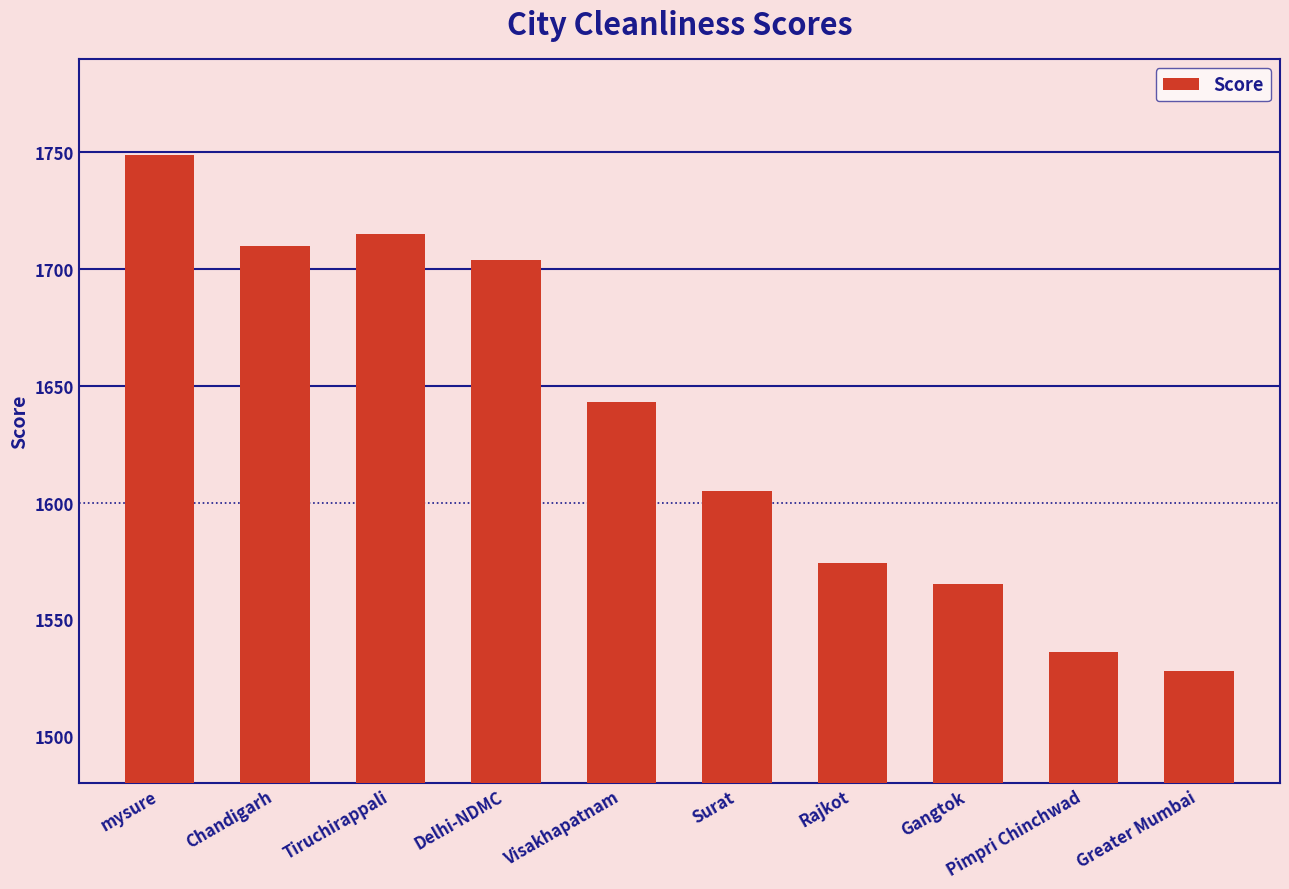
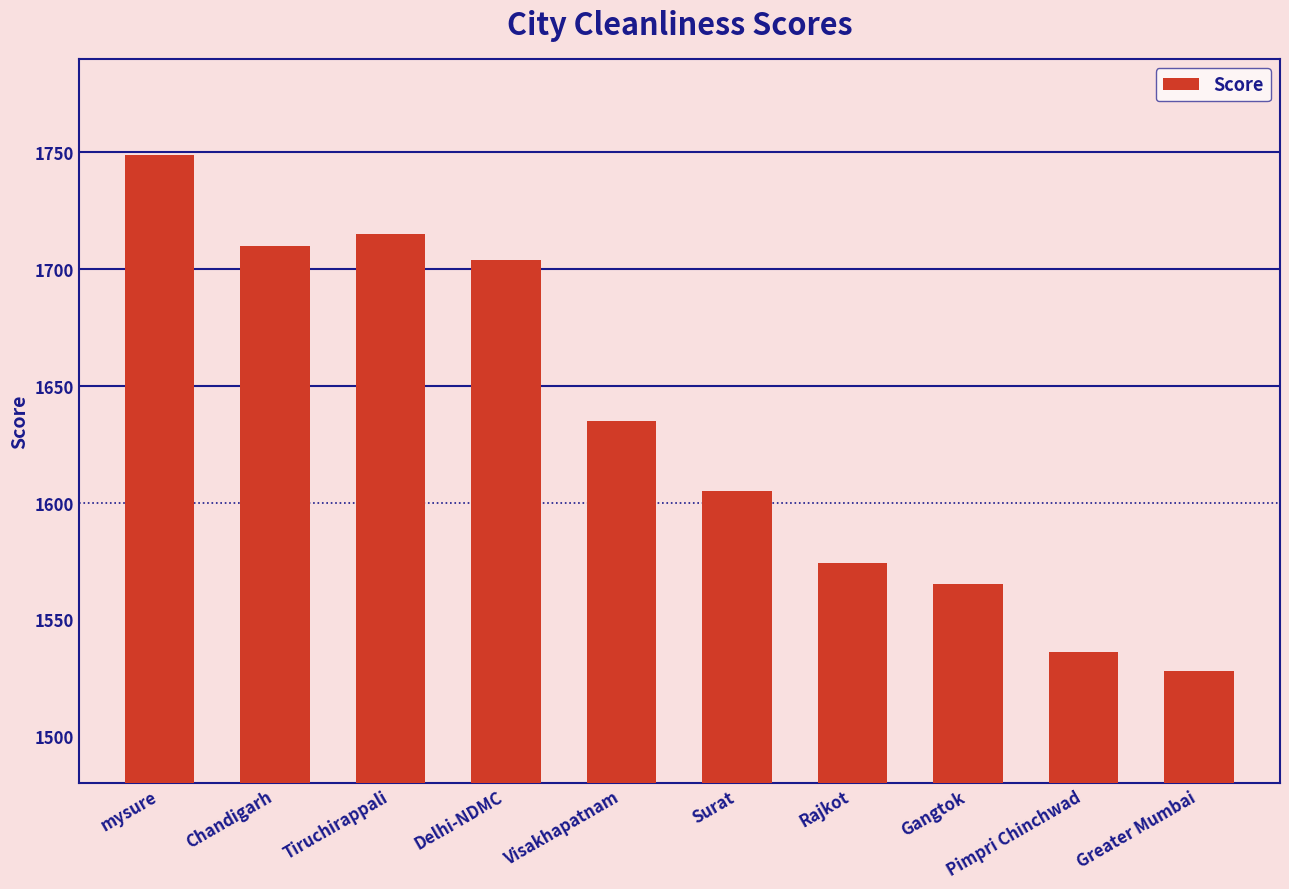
  {
    "mysure": 1749,
    "Chandigarh": 1710,
    "Tiruchirappali": 1715,
    "Delhi-NDMC": 1704,
-   "Visakhapatnam": 1643,
+   "Visakhapatnam": 1635,
    "Surat": 1605,
    "Rajkot": 1574,
    "Gangtok": 1565,
    "Pimpri Chinchwad": 1536,
    "Greater Mumbai": 1528
  }
